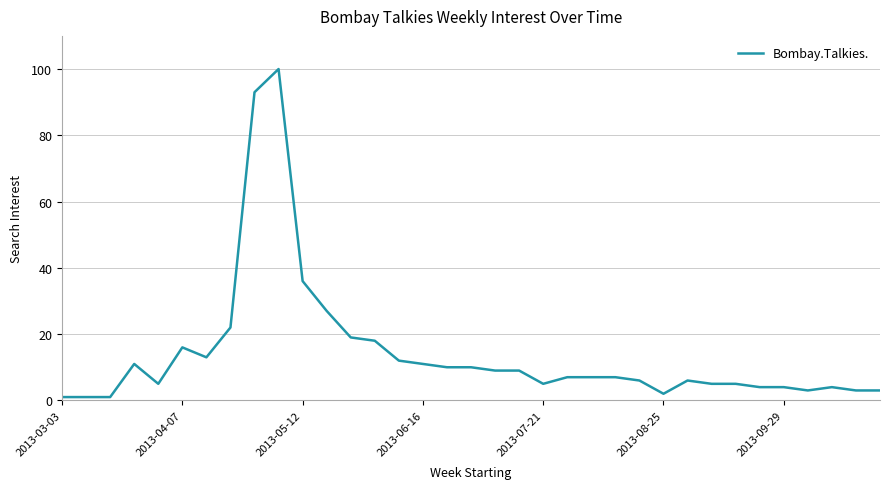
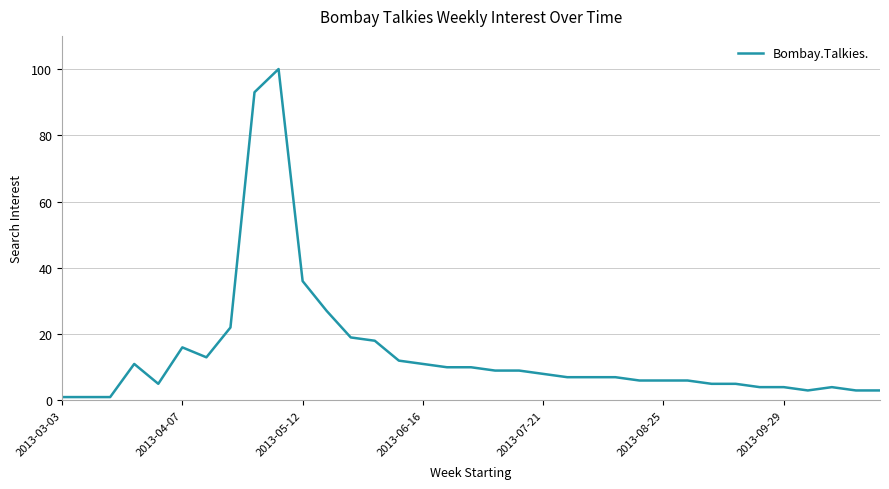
  {
    "2013-03-03": 1,
    "2013-04-07": 16,
    "2013-05-12": 36,
    "2013-06-16": 11,
-   "2013-07-21": 5,
-   "2013-08-25": 2,
+   "2013-07-21": 8,
+   "2013-08-25": 6,
    "2013-09-29": 4
  }
